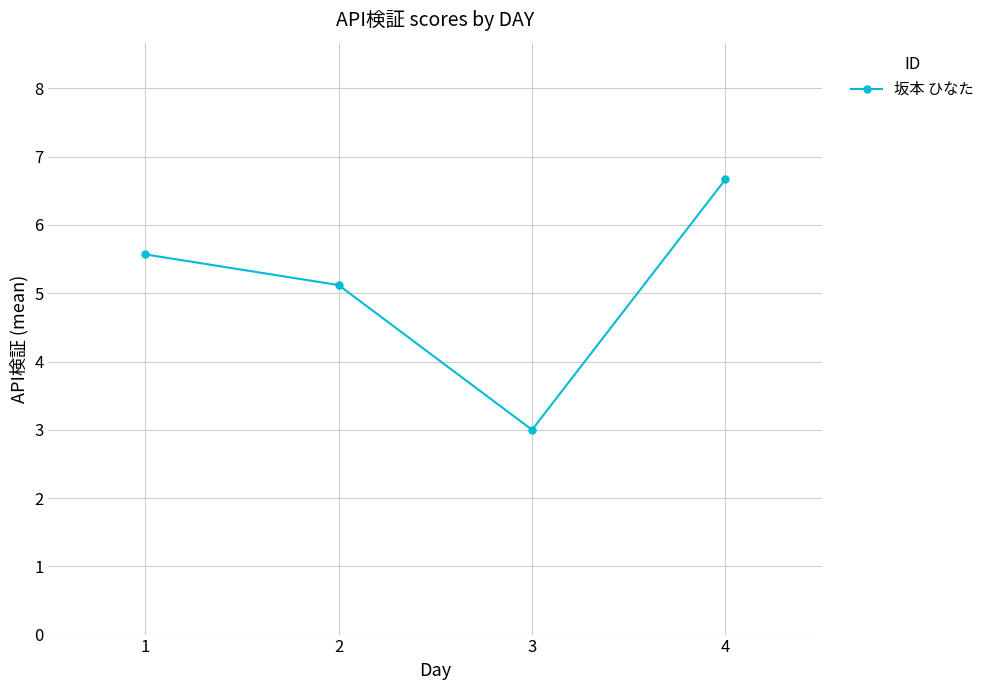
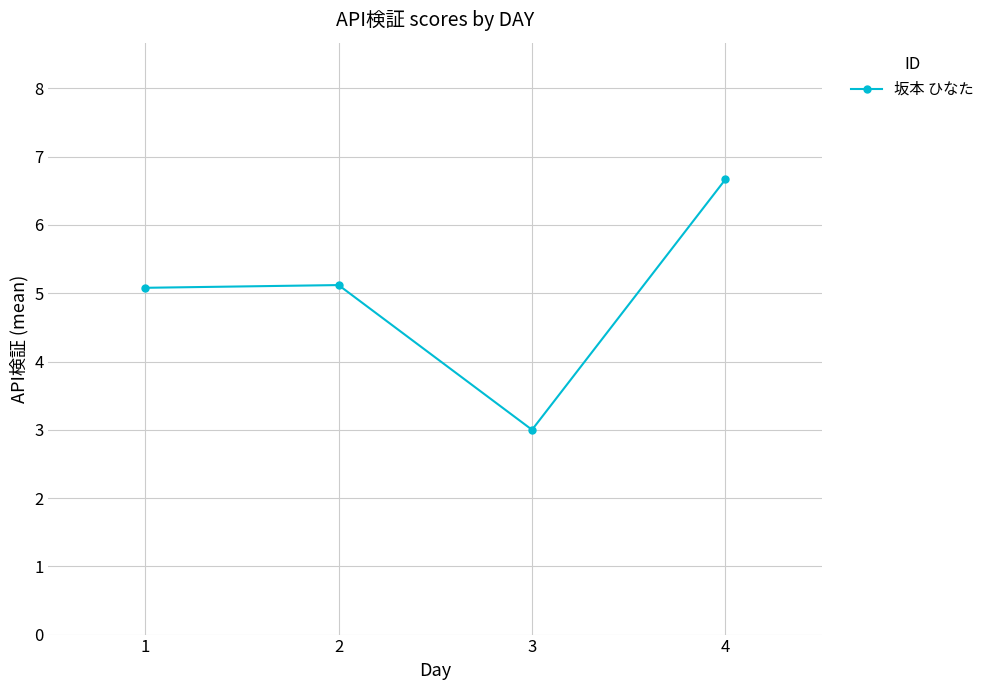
  {
-   "1": 5.6,
+   "1": 5.1,
    "2": 5.1,
    "3": 3.0,
    "4": 6.7
  }
